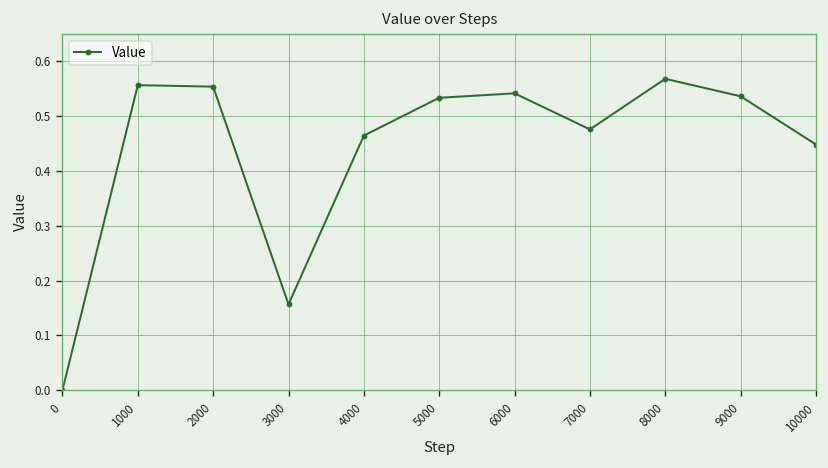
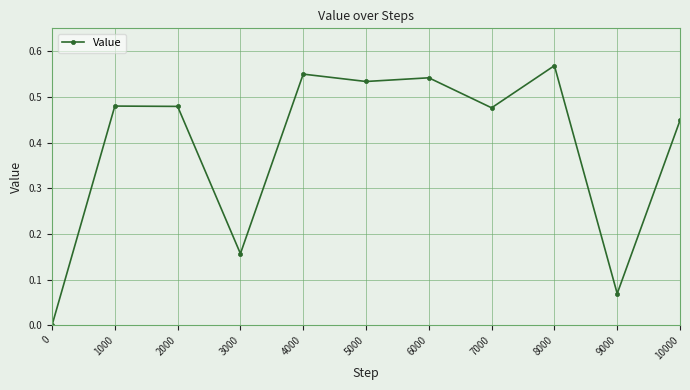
  {
    "0": 0.00,
-   "1000": 0.56,
-   "2000": 0.55,
+   "1000": 0.48,
+   "2000": 0.48,
    "3000": 0.16,
-   "4000": 0.46,
+   "4000": 0.55,
    "5000": 0.53,
    "6000": 0.54,
    "7000": 0.48,
    "8000": 0.57,
-   "9000": 0.54,
+   "9000": 0.07,
    "10000": 0.45
  }
